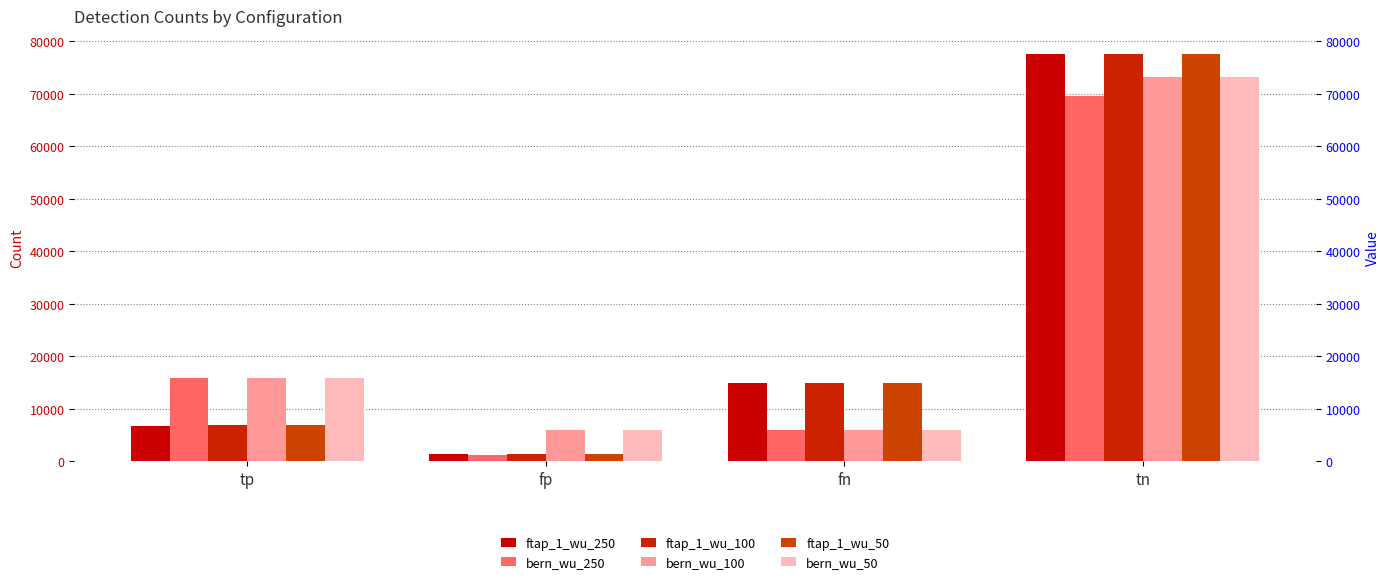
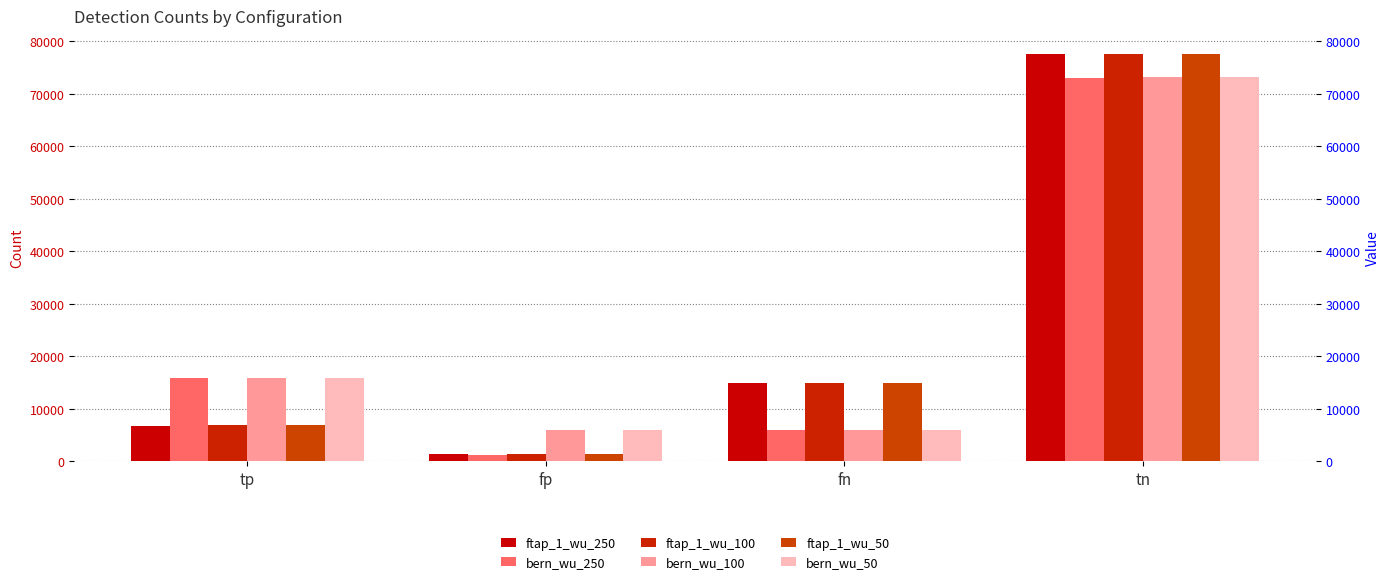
  {
    "bern_wu_250": {
      "tp": 16000,
      "fp": 1000,
      "fn": 6000,
-     "tn": 70000
+     "tn": 73000
    }
  }
